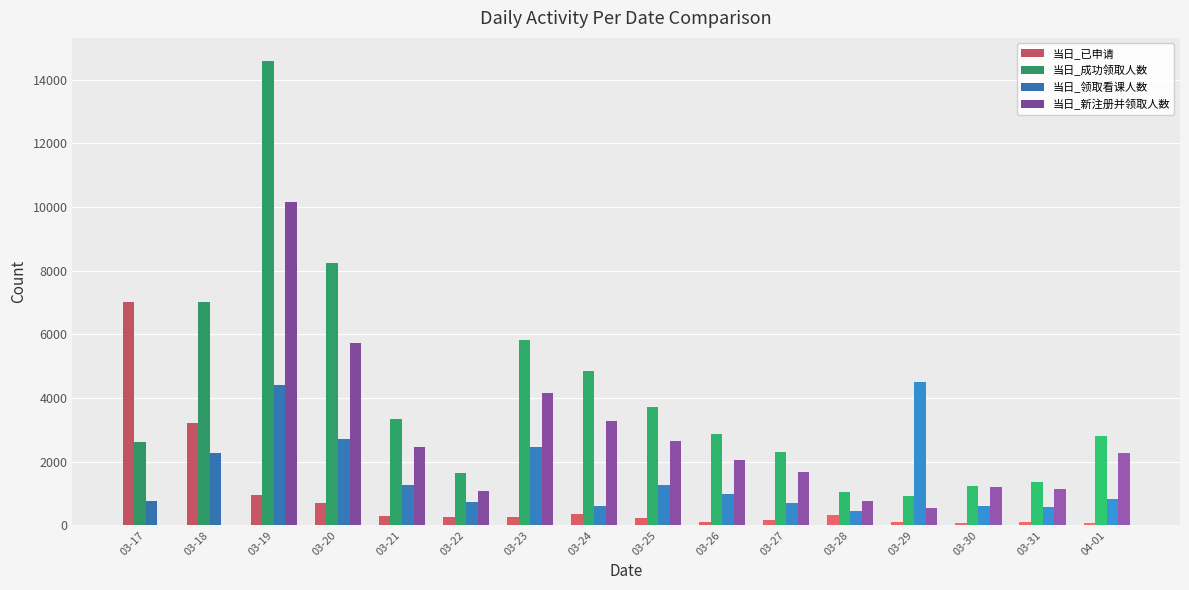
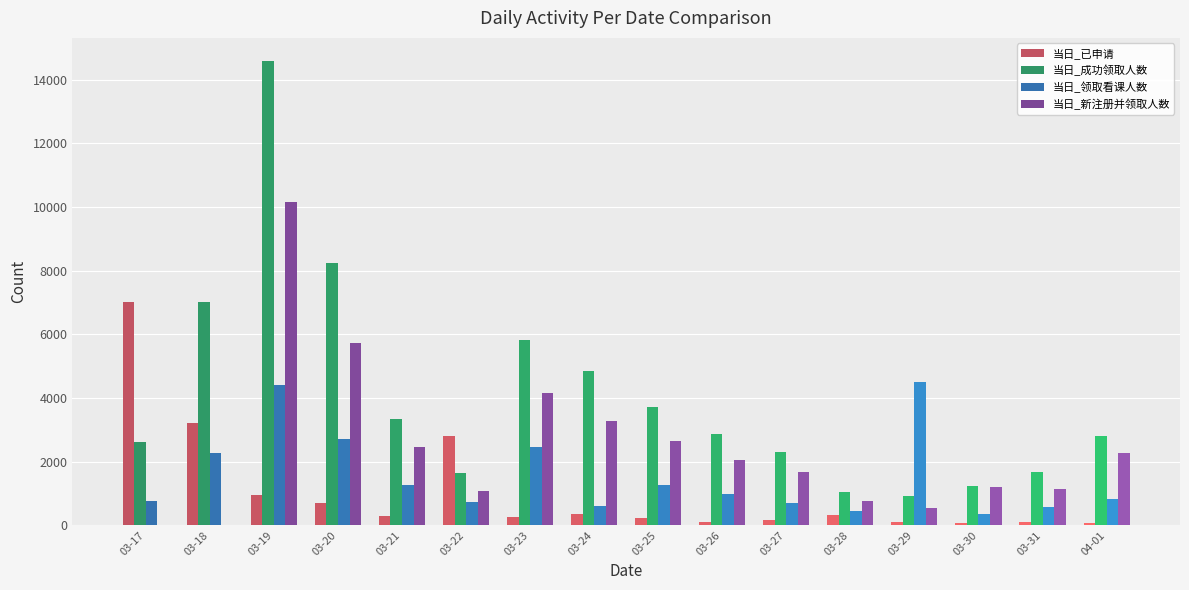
  {
    "当日_已申请": {
      "03-17": 7000,
      "03-18": 3200,
      "03-19": 1000,
      "03-20": 700,
      "03-21": 300,
-     "03-22": 300,
+     "03-22": 2800,
      "03-23": 300,
      "03-24": 400,
      "03-25": 200,
      "03-26": 100,
      "03-27": 200,
      "03-28": 300,
      "03-29": 100,
      "03-30": 100,
      "03-31": 100
    },
    "当日_成功领取人数": {
      "03-17": 2600,
      "03-18": 7000,
      "03-19": 14600,
      "03-20": 8300,
      "03-21": 3400,
      "03-22": 1600,
      "03-23": 5800,
      "03-24": 4800,
      "03-25": 3700,
      "03-26": 2900,
      "03-27": 2300,
      "03-28": 1100,
      "03-29": 900,
      "03-30": 1200,
-     "03-31": 1400,
+     "03-31": 1700,
      "04-01": 2800
    },
    "当日_领取看课人数": {
      "03-17": 800,
      "03-18": 2300,
      "03-19": 4400,
      "03-20": 2700,
      "03-21": 1300,
      "03-22": 700,
      "03-23": 2500,
      "03-24": 600,
      "03-25": 1300,
      "03-26": 1000,
      "03-27": 700,
      "03-28": 400,
      "03-29": 4500,
-     "03-30": 600,
+     "03-30": 300,
      "03-31": 600,
      "04-01": 800
    },
    "当日_新注册并领取人数": {
      "03-17": 0,
      "03-18": 0,
      "03-19": 10100,
      "03-20": 5700,
      "03-21": 2400,
      "03-22": 1100,
      "03-23": 4200,
      "03-24": 3300,
      "03-25": 2600,
      "03-26": 2100,
      "03-27": 1700,
      "03-28": 800,
      "03-29": 500,
      "03-30": 1200,
      "03-31": 1200,
      "04-01": 2300
    }
  }
